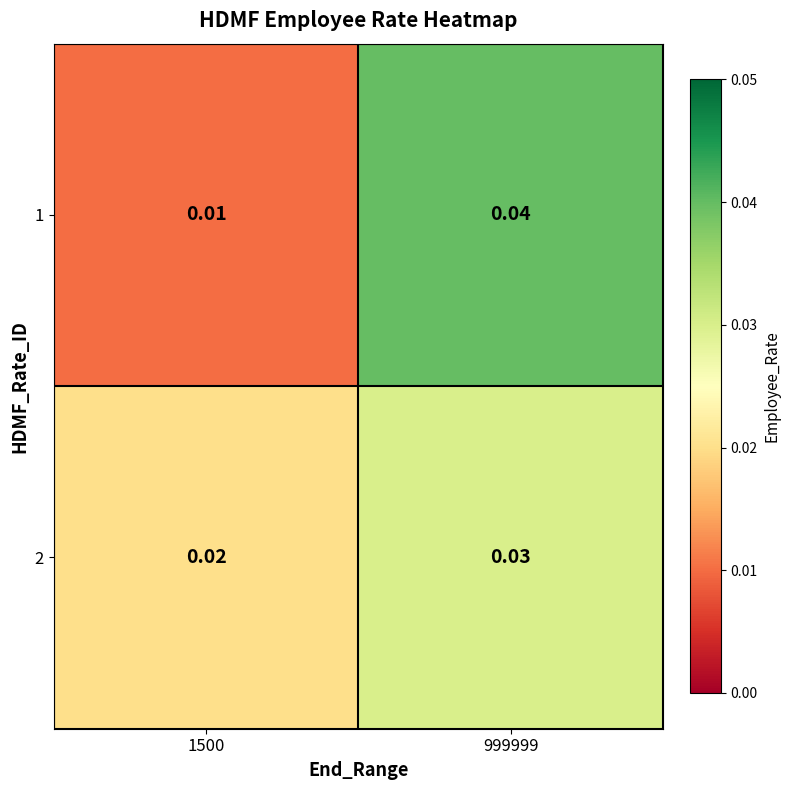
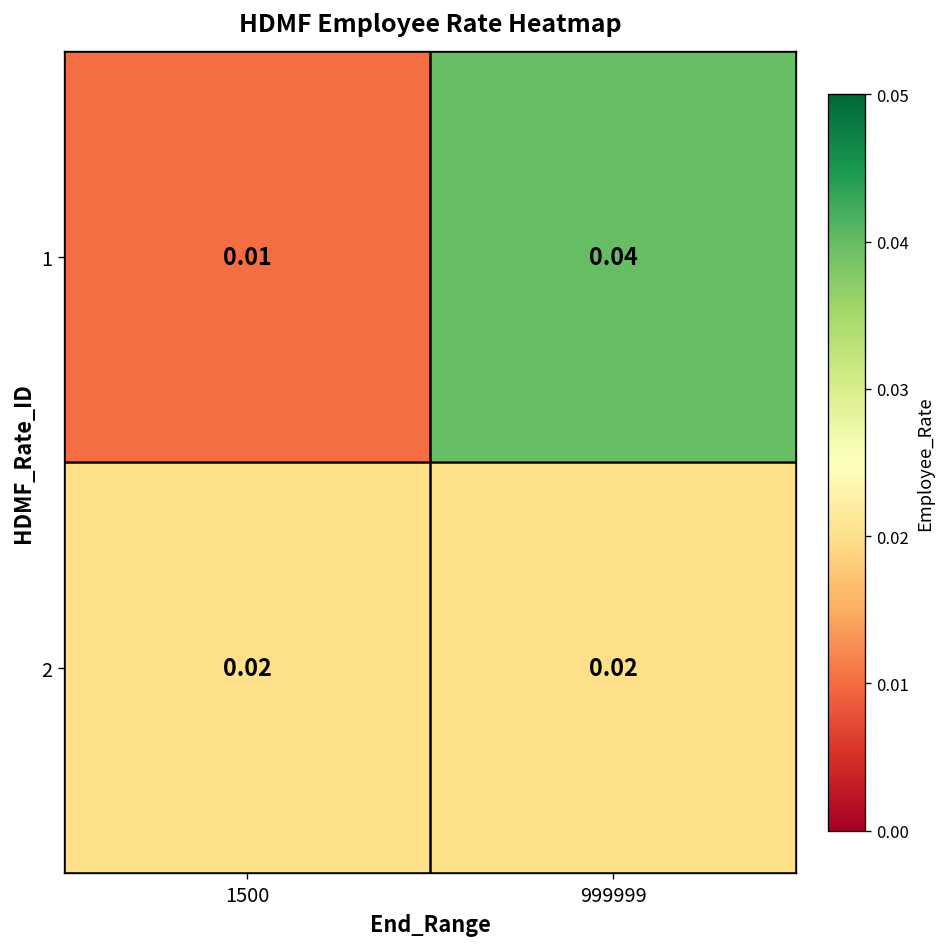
  {
    "1": {
      "1500": 0.01,
      "999999": 0.04
    },
    "2": {
      "1500": 0.02,
-     "999999": 0.03
+     "999999": 0.02
    }
  }
